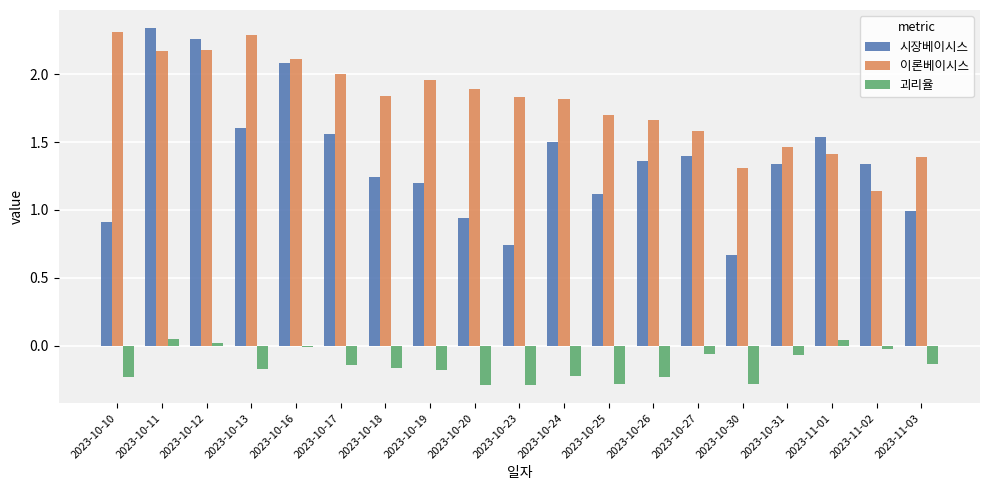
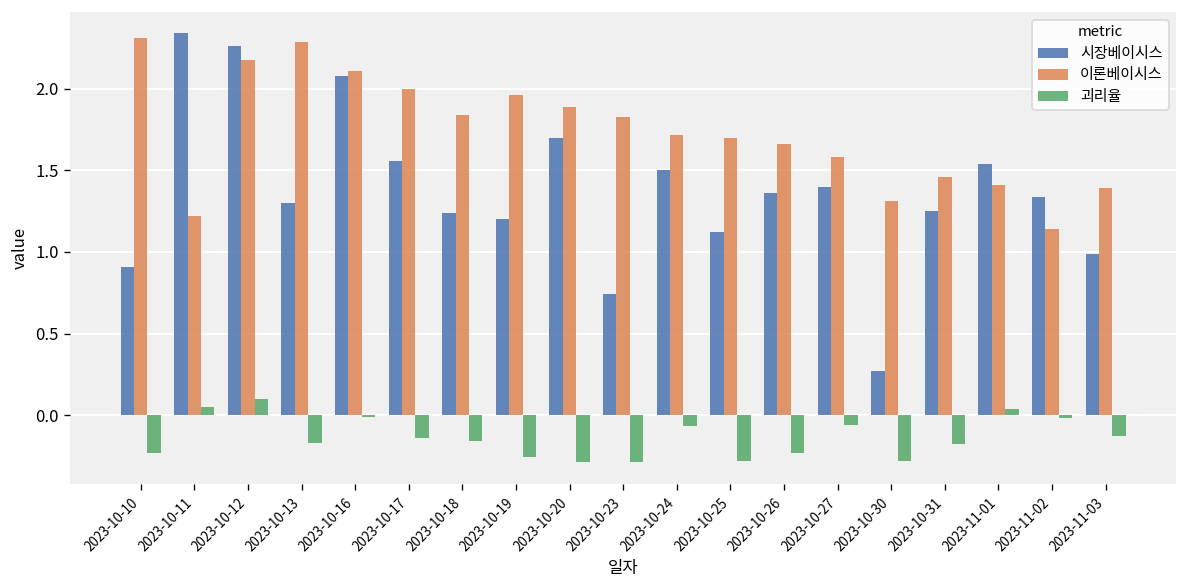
  {
    "시장베이시스": {
      "2023-10-10": 0.91,
      "2023-10-11": 2.34,
      "2023-10-12": 2.26,
-     "2023-10-13": 1.6,
+     "2023-10-13": 1.3,
      "2023-10-16": 2.08,
      "2023-10-17": 1.56,
      "2023-10-18": 1.24,
      "2023-10-19": 1.20,
-     "2023-10-20": 0.94,
+     "2023-10-20": 1.70,
      "2023-10-23": 0.74,
      "2023-10-24": 1.50,
      "2023-10-25": 1.12,
      "2023-10-26": 1.36,
      "2023-10-27": 1.40,
-     "2023-10-30": 0.67,
-     "2023-10-31": 1.34,
+     "2023-10-30": 0.27,
+     "2023-10-31": 1.25,
      "2023-11-01": 1.54,
      "2023-11-02": 1.34,
      "2023-11-03": 0.99
    },
    "이론베이시스": {
      "2023-10-10": 2.31,
-     "2023-10-11": 2.17,
+     "2023-10-11": 1.22,
      "2023-10-12": 2.18,
      "2023-10-13": 2.29,
      "2023-10-16": 2.11,
      "2023-10-17": 2.00,
      "2023-10-18": 1.84,
      "2023-10-19": 1.96,
      "2023-10-20": 1.89,
      "2023-10-23": 1.83,
-     "2023-10-24": 1.82,
+     "2023-10-24": 1.72,
      "2023-10-25": 1.70,
      "2023-10-26": 1.66,
      "2023-10-27": 1.58,
      "2023-10-30": 1.31,
      "2023-10-31": 1.46,
      "2023-11-01": 1.41,
      "2023-11-02": 1.14,
      "2023-11-03": 1.39
    },
    "괴리율": {
      "2023-10-10": -0.23,
      "2023-10-11": 0.05,
-     "2023-10-12": 0.02,
+     "2023-10-12": 0.10,
      "2023-10-13": -0.17,
      "2023-10-17": -0.14,
      "2023-10-18": -0.16,
-     "2023-10-19": -0.18,
+     "2023-10-19": -0.26,
      "2023-10-20": -0.29,
      "2023-10-23": -0.29,
-     "2023-10-24": -0.22,
+     "2023-10-24": -0.07,
      "2023-10-25": -0.28,
      "2023-10-26": -0.23,
      "2023-10-27": -0.06,
      "2023-10-30": -0.28,
-     "2023-10-31": -0.07,
+     "2023-10-31": -0.18,
      "2023-11-01": 0.04,
      "2023-11-02": -0.02,
      "2023-11-03": -0.13
    }
  }
